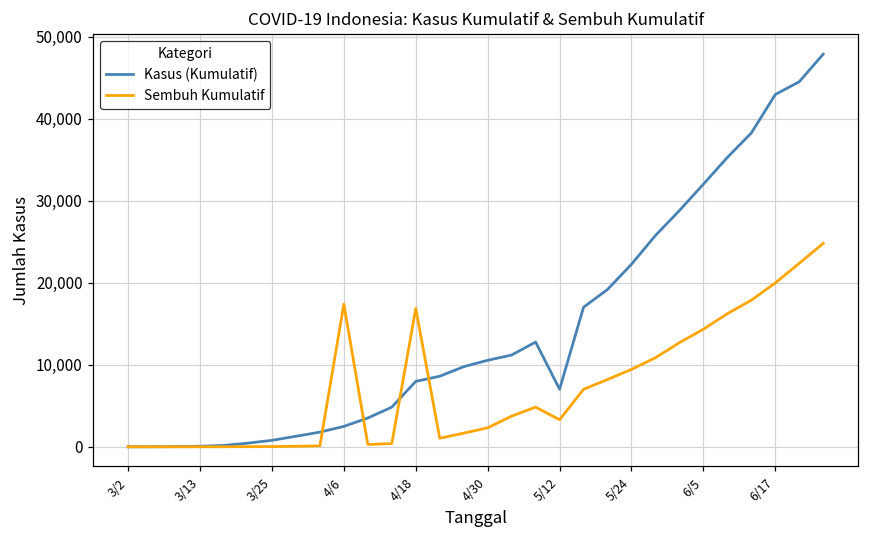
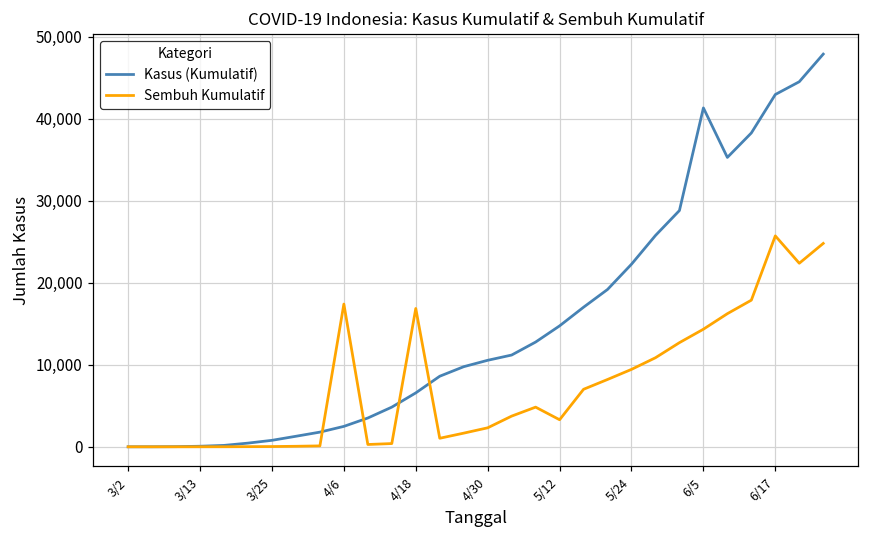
  {
    "Kasus (Kumulatif)": {
      "3/25": "1,000",
      "4/6": "2,000",
-     "4/18": "8,000",
+     "4/18": "7,000",
      "4/30": "11,000",
-     "5/12": "7,000",
+     "5/12": "15,000",
      "5/24": "22,000",
-     "6/5": "32,000",
+     "6/5": "41,000",
      "6/17": "43,000"
    },
    "Sembuh Kumulatif": {
      "3/25": "0",
      "4/6": "17,000",
      "4/18": "17,000",
      "4/30": "2,000",
      "5/12": "3,000",
      "5/24": "9,000",
      "6/5": "14,000",
-     "6/17": "20,000"
+     "6/17": "26,000"
    }
  }
